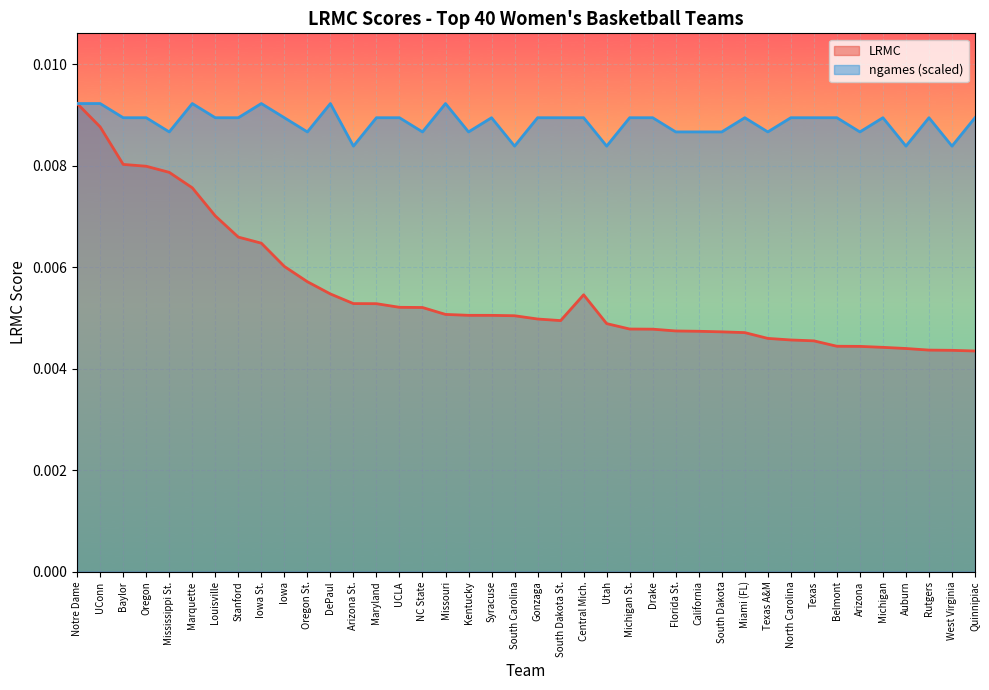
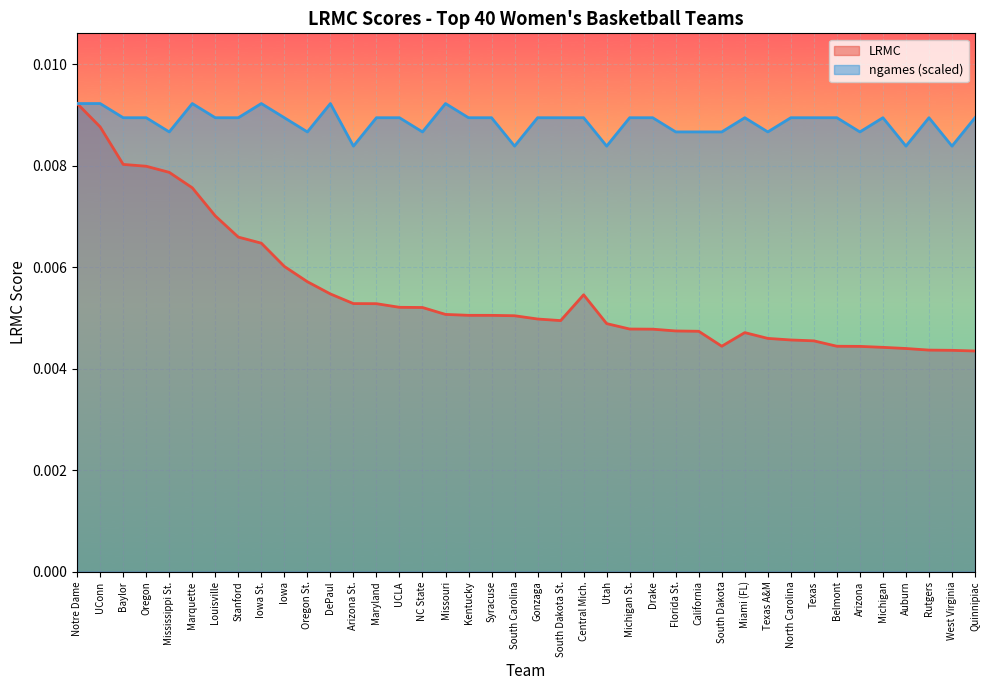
  {
    "LRMC": {
      "UConn": 0.0088,
      "Baylor": 0.0080,
      "Oregon": 0.0080,
      "Mississippi St.": 0.0079,
      "Marquette": 0.0076,
      "Louisville": 0.0070,
      "Stanford": 0.0066,
      "Iowa St.": 0.0065,
      "Iowa": 0.0060,
      "Oregon St.": 0.0057,
      "DePaul": 0.0055,
      "Arizona St.": 0.0053,
      "Maryland": 0.0053,
      "UCLA": 0.0052,
      "NC State": 0.0052,
      "Missouri": 0.0051,
      "Kentucky": 0.0050,
      "Syracuse": 0.0050,
      "South Carolina": 0.0050,
      "Gonzaga": 0.0050,
      "South Dakota St.": 0.0049,
      "Central Mich.": 0.0055,
      "Utah": 0.0049,
      "Michigan St.": 0.0048,
      "Drake": 0.0048,
      "Florida St.": 0.0047,
      "California": 0.0047,
-     "South Dakota": 0.0047,
+     "South Dakota": 0.0044,
      "Miami (FL)": 0.0047,
      "Texas A&M": 0.0046,
      "North Carolina": 0.0046,
      "Texas": 0.0045,
      "Belmont": 0.0044,
      "Arizona": 0.0044,
      "Michigan": 0.0044,
      "Auburn": 0.0044,
      "Rutgers": 0.0044,
      "West Virginia": 0.0044,
      "Quinnipiac": 0.0043
    },
    "ngames (scaled)": {
      "UConn": 0.0092,
      "Baylor": 0.0089,
      "Oregon": 0.0089,
      "Mississippi St.": 0.0087,
      "Marquette": 0.0092,
      "Louisville": 0.0089,
      "Stanford": 0.0089,
      "Iowa St.": 0.0092,
      "Iowa": 0.0089,
      "Oregon St.": 0.0087,
      "DePaul": 0.0092,
      "Arizona St.": 0.0084,
      "Maryland": 0.0089,
      "UCLA": 0.0089,
      "NC State": 0.0087,
      "Missouri": 0.0092,
-     "Kentucky": 0.0087,
+     "Kentucky": 0.0089,
      "Syracuse": 0.0089,
      "South Carolina": 0.0084,
      "Gonzaga": 0.0089,
      "South Dakota St.": 0.0089,
      "Central Mich.": 0.0089,
      "Utah": 0.0084,
      "Michigan St.": 0.0089,
      "Drake": 0.0089,
      "Florida St.": 0.0087,
      "California": 0.0087,
      "South Dakota": 0.0087,
      "Miami (FL)": 0.0089,
      "Texas A&M": 0.0087,
      "North Carolina": 0.0089,
      "Texas": 0.0089,
      "Belmont": 0.0089,
      "Arizona": 0.0087,
      "Michigan": 0.0089,
      "Auburn": 0.0084,
      "Rutgers": 0.0089,
      "West Virginia": 0.0084,
      "Quinnipiac": 0.0089
    }
  }
